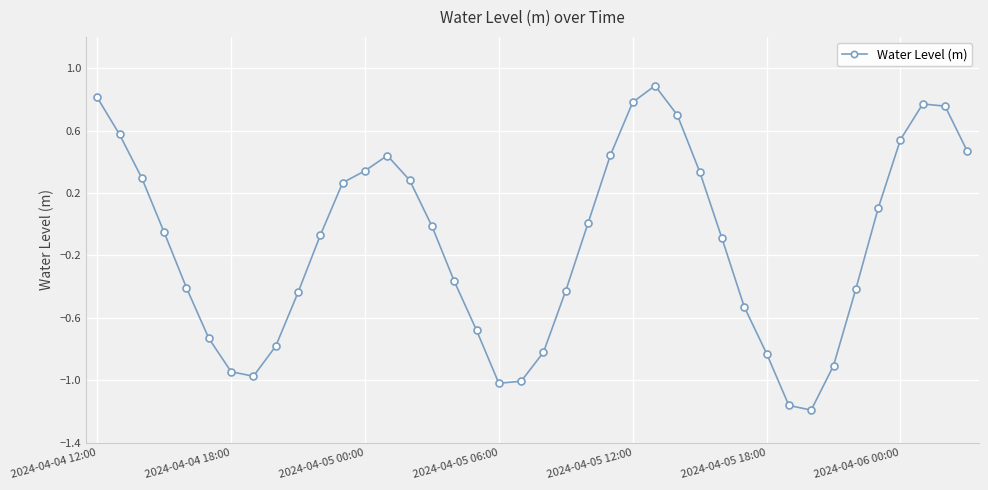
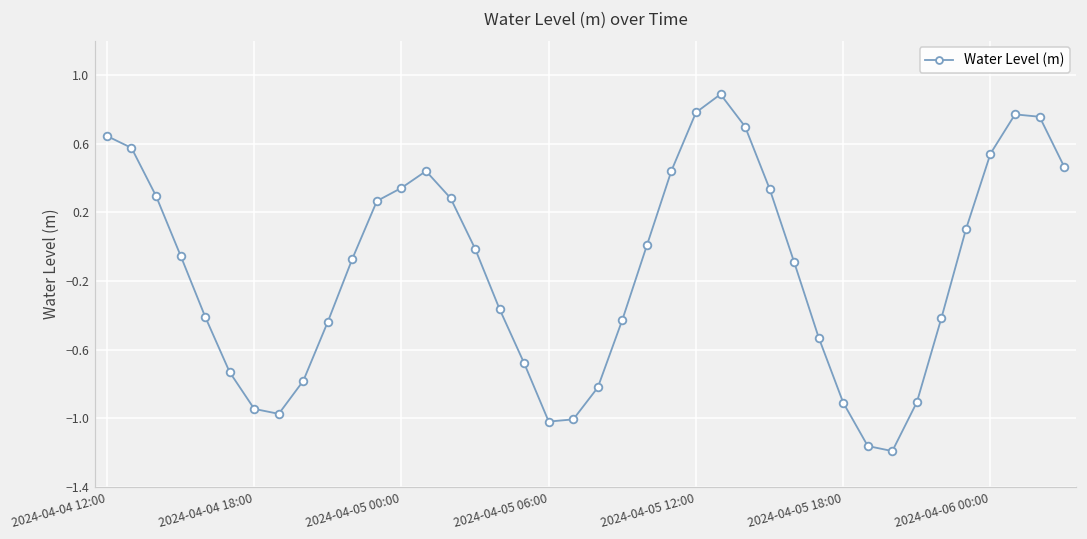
  {
-   "2024-04-04 12:00": 0.81,
+   "2024-04-04 12:00": 0.64,
    "2024-04-04 18:00": -0.94,
    "2024-04-05 00:00": 0.34,
    "2024-04-05 06:00": -1.02,
    "2024-04-05 12:00": 0.78,
-   "2024-04-05 18:00": -0.83,
+   "2024-04-05 18:00": -0.91,
    "2024-04-06 00:00": 0.54
  }
